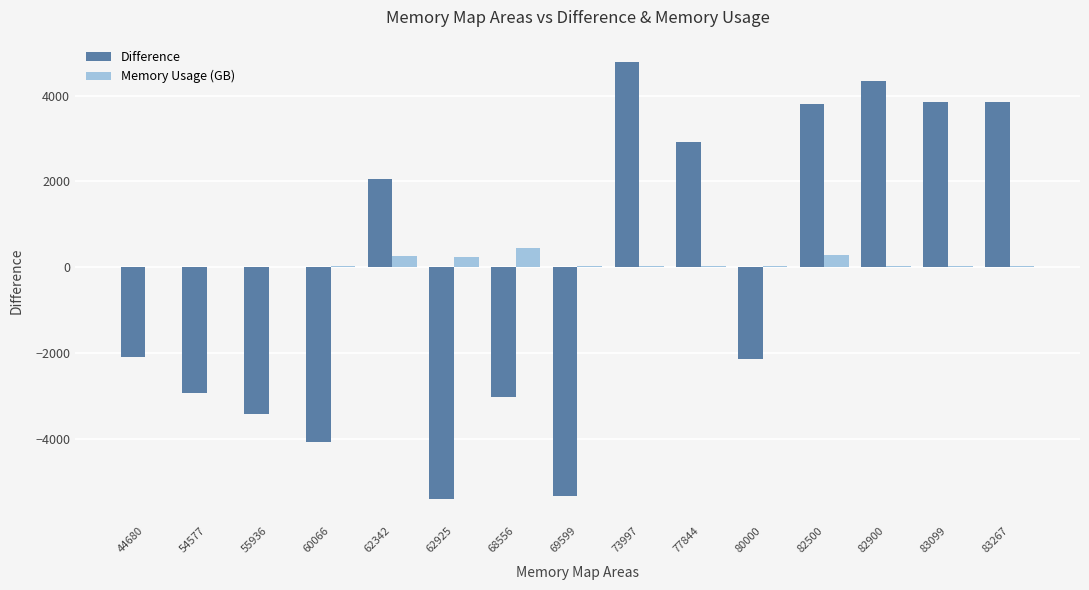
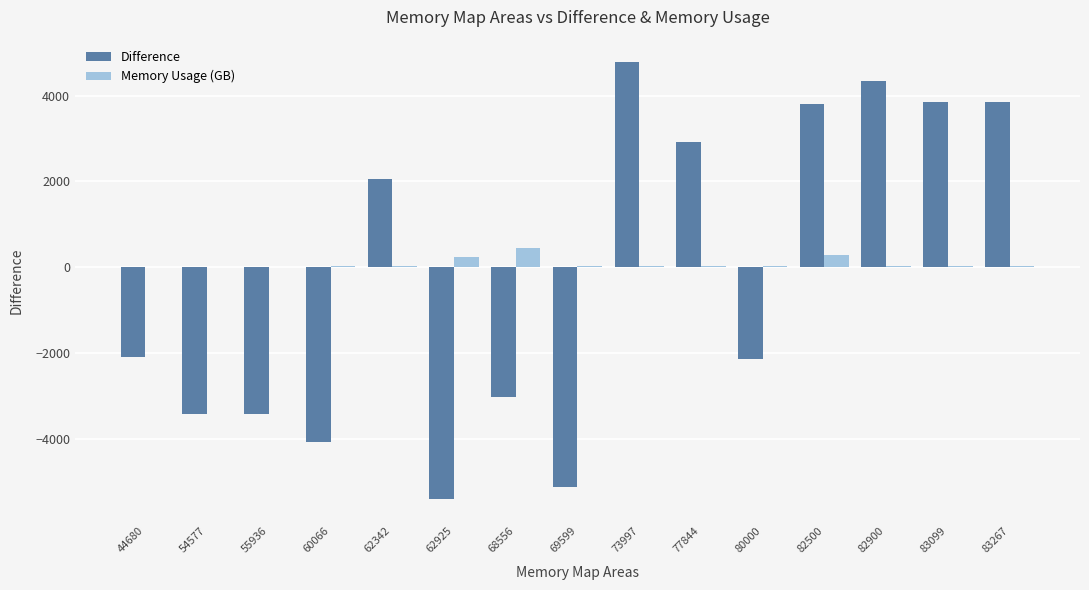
  {
    "Difference": {
      "44680": -2100,
-     "54577": -2900,
+     "54577": -3400,
      "55936": -3400,
      "60066": -4100,
      "62342": 2000,
      "62925": -5400,
      "68556": -3000,
-     "69599": -5300,
+     "69599": -5100,
      "73997": 4800,
      "77844": 2900,
      "80000": -2100,
      "82500": 3800,
      "82900": 4300,
      "83099": 3900,
      "83267": 3800
    },
    "Memory Usage (GB)": {
-     "62342": 300,
+     "62342": 0,
      "62925": 200,
      "68556": 500,
      "82500": 300
    }
  }
